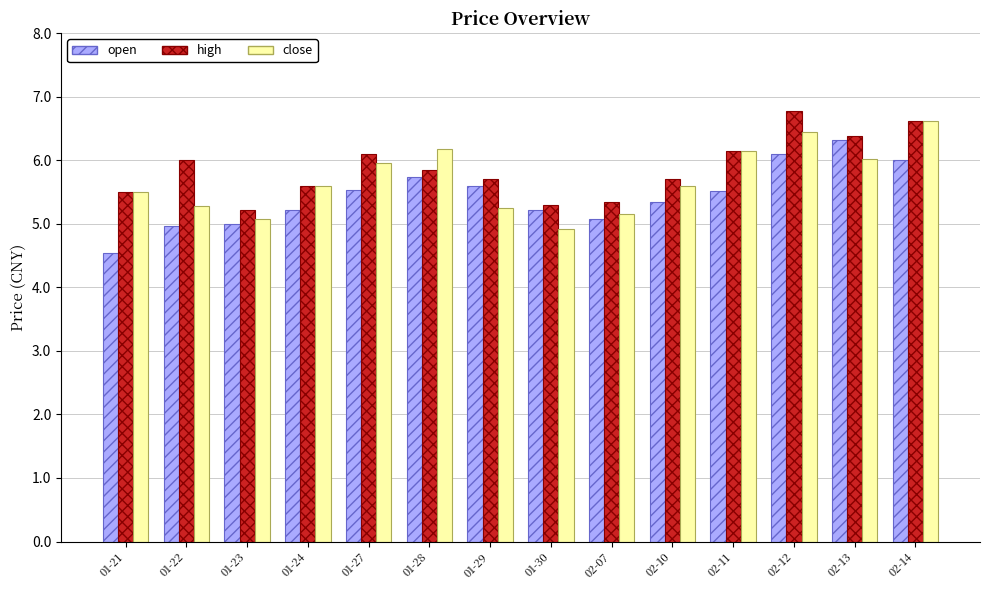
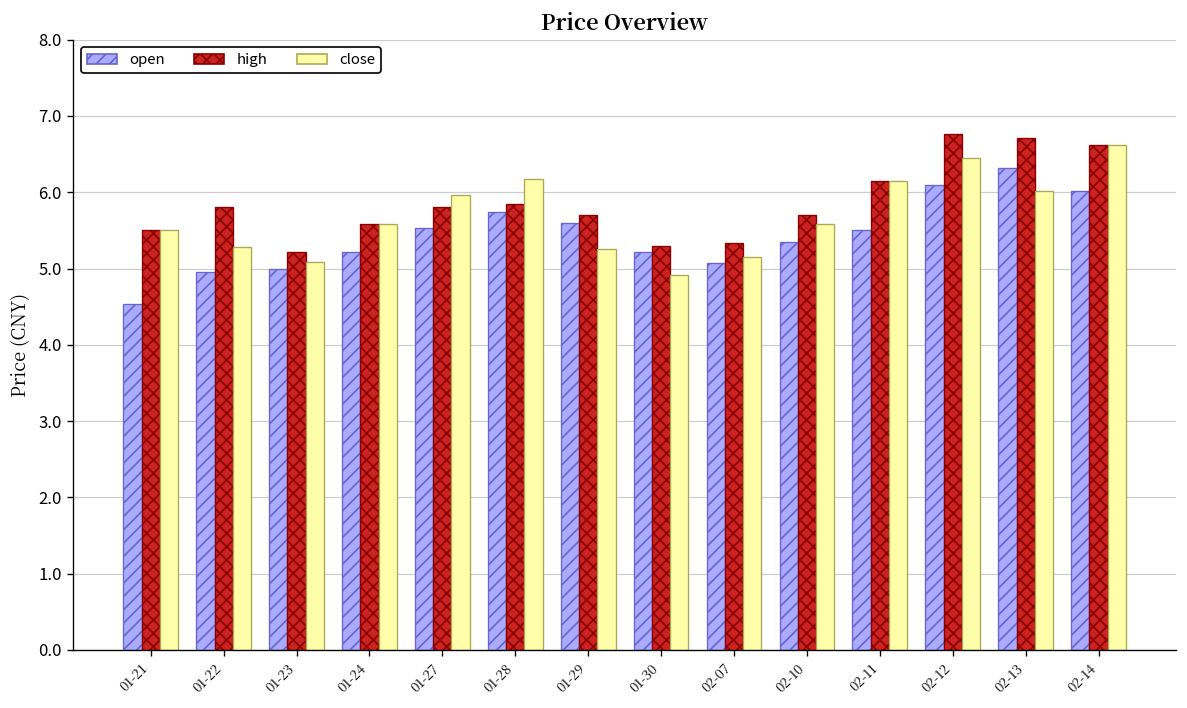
  {
    "open": {
      "01-21": 4.5,
      "01-22": 5.0,
      "01-23": 5.0,
      "01-24": 5.2,
      "01-27": 5.5,
      "01-28": 5.7,
      "01-29": 5.6,
      "01-30": 5.2,
      "02-07": 5.1,
      "02-10": 5.4,
      "02-11": 5.5,
      "02-12": 6.1,
      "02-13": 6.3,
      "02-14": 6.0
    },
    "high": {
      "01-21": 5.5,
-     "01-22": 6.0,
+     "01-22": 5.8,
      "01-23": 5.2,
      "01-24": 5.6,
-     "01-27": 6.1,
+     "01-27": 5.8,
      "01-28": 5.8,
      "01-29": 5.7,
      "01-30": 5.3,
      "02-07": 5.3,
      "02-10": 5.7,
      "02-11": 6.2,
      "02-12": 6.8,
-     "02-13": 6.4,
+     "02-13": 6.7,
      "02-14": 6.6
    },
    "close": {
      "01-21": 5.5,
      "01-22": 5.3,
      "01-23": 5.1,
      "01-24": 5.6,
      "01-27": 6.0,
      "01-28": 6.2,
      "01-29": 5.3,
      "01-30": 4.9,
      "02-07": 5.2,
      "02-10": 5.6,
      "02-11": 6.2,
      "02-12": 6.5,
      "02-13": 6.0,
      "02-14": 6.6
    }
  }
